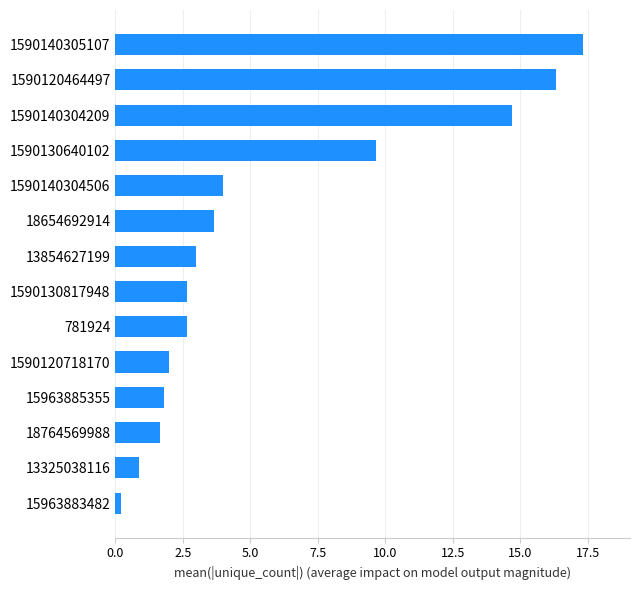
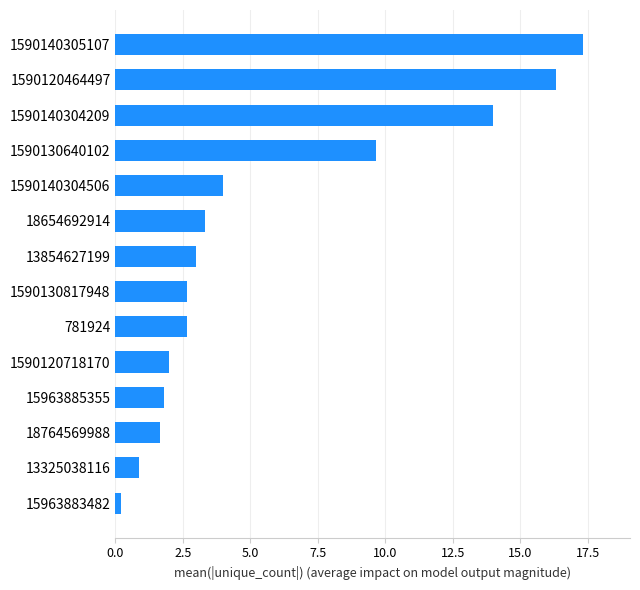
  {
    "1590140305107": 17.3,
    "1590120464497": 16.3,
-   "1590140304209": 14.7,
+   "1590140304209": 14.0,
    "1590130640102": 9.7,
    "1590140304506": 4.0,
-   "18654692914": 3.6,
+   "18654692914": 3.3,
    "13854627199": 3.0,
    "1590130817948": 2.7,
    "781924": 2.7,
    "1590120718170": 2.0,
    "15963885355": 1.8,
    "18764569988": 1.7,
    "13325038116": 0.9,
    "15963883482": 0.2
  }
